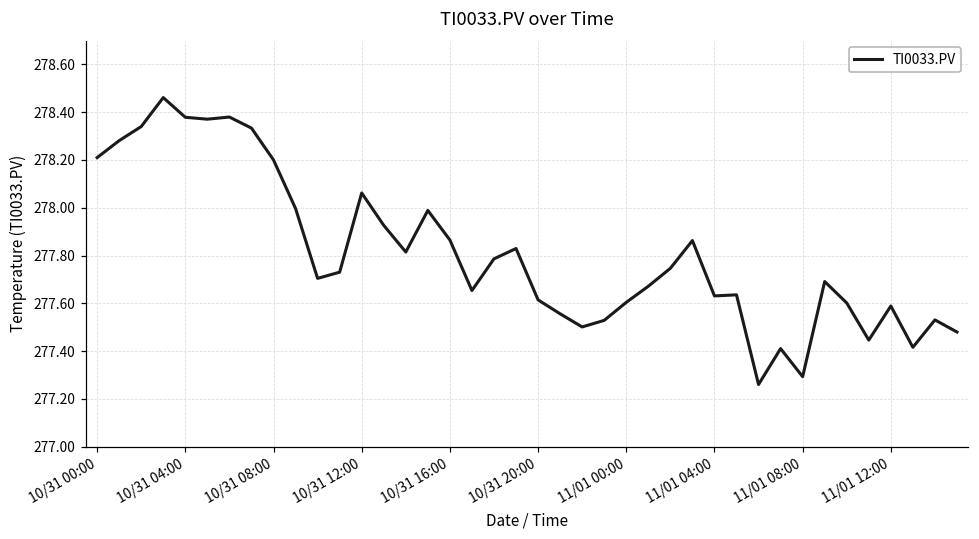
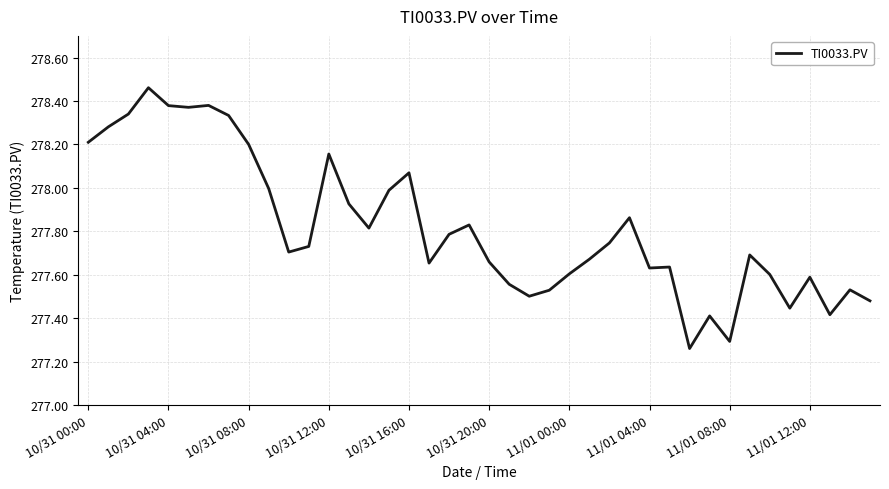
  {
    "10/31 00:00": 278.21,
    "10/31 04:00": 278.38,
    "10/31 08:00": 278.20,
-   "10/31 12:00": 278.06,
-   "10/31 16:00": 277.86,
-   "10/31 20:00": 277.61,
+   "10/31 12:00": 278.16,
+   "10/31 16:00": 278.07,
+   "10/31 20:00": 277.66,
    "11/01 00:00": 277.60,
    "11/01 04:00": 277.63,
    "11/01 08:00": 277.29,
    "11/01 12:00": 277.59
  }
